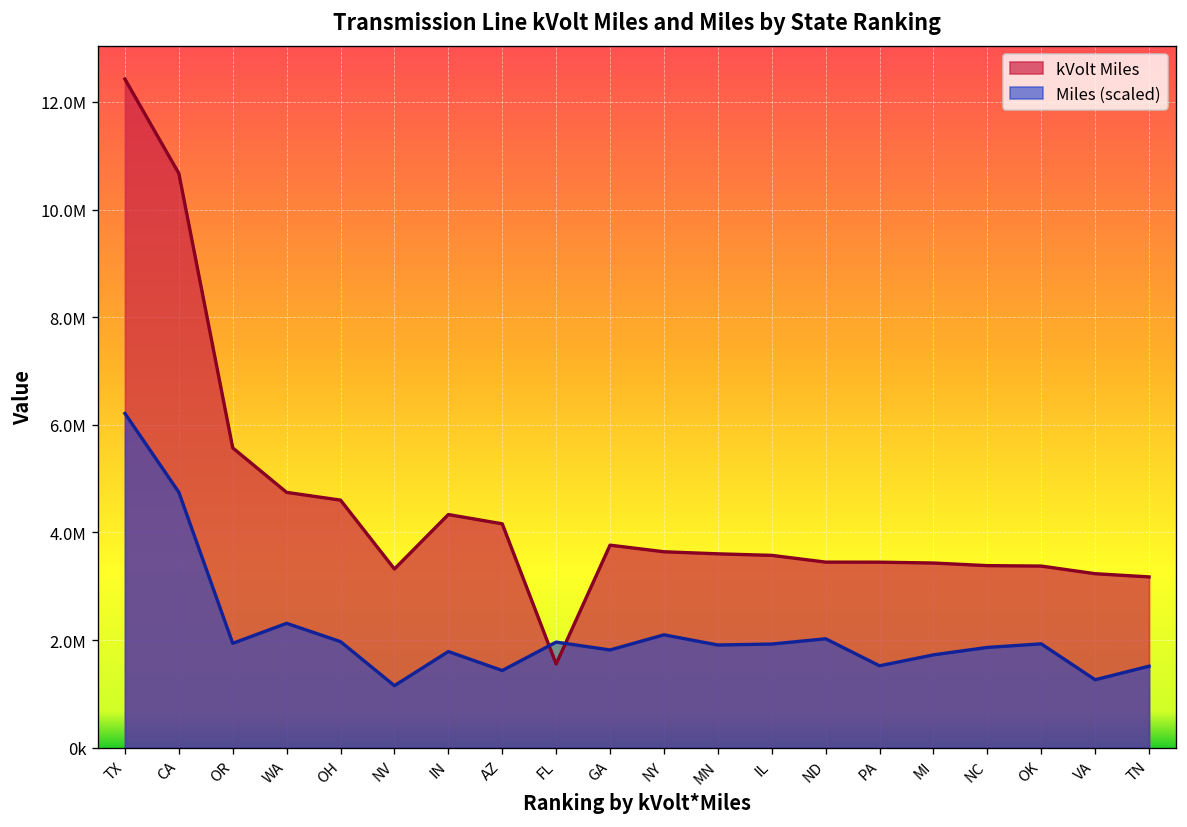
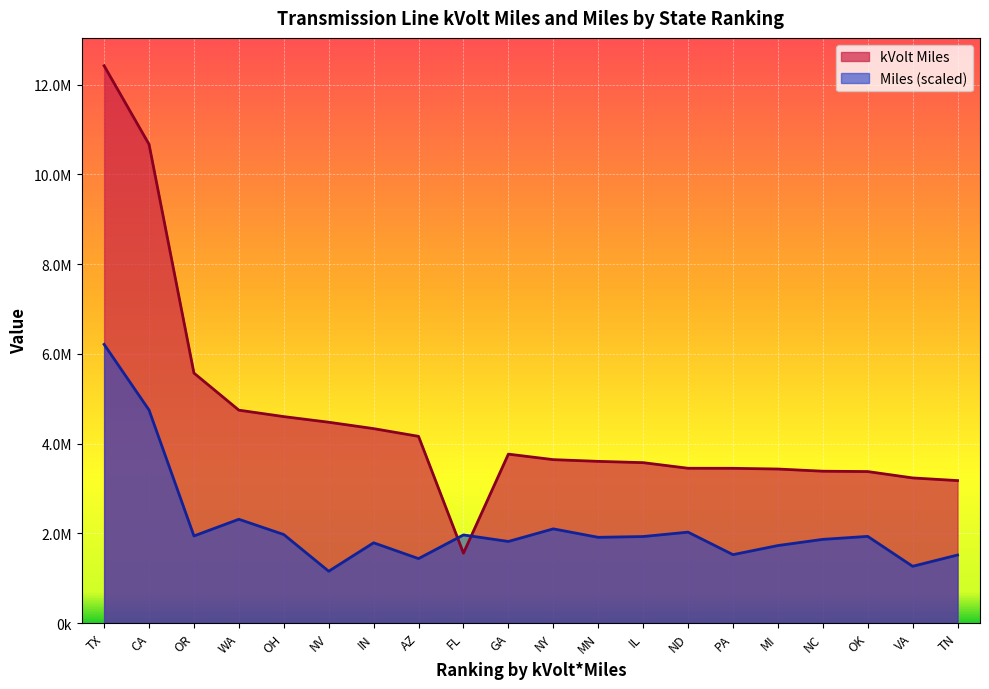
  {
    "kVolt Miles": {
      "TX": 12400000,
      "CA": 10700000,
      "OR": 5600000,
      "WA": 4700000,
      "OH": 4600000,
-     "NV": 3300000,
+     "NV": 4500000,
      "IN": 4300000,
      "AZ": 4200000,
      "FL": 1600000,
      "GA": 3800000,
      "NY": 3600000,
      "MN": 3600000,
      "IL": 3600000,
      "ND": 3400000,
      "PA": 3400000,
      "MI": 3400000,
      "NC": 3400000,
      "OK": 3400000,
      "VA": 3200000,
      "TN": 3200000
    },
    "Miles (scaled)": {
      "TX": 6200000,
      "CA": 4700000,
      "OR": 1900000,
      "WA": 2300000,
      "OH": 2000000,
      "NV": 1200000,
      "IN": 1800000,
      "AZ": 1400000,
      "FL": 2000000,
      "GA": 1800000,
      "NY": 2100000,
      "MN": 1900000,
      "IL": 1900000,
      "ND": 2000000,
      "PA": 1500000,
      "MI": 1700000,
      "NC": 1900000,
      "OK": 1900000,
      "VA": 1300000,
      "TN": 1500000
    }
  }
